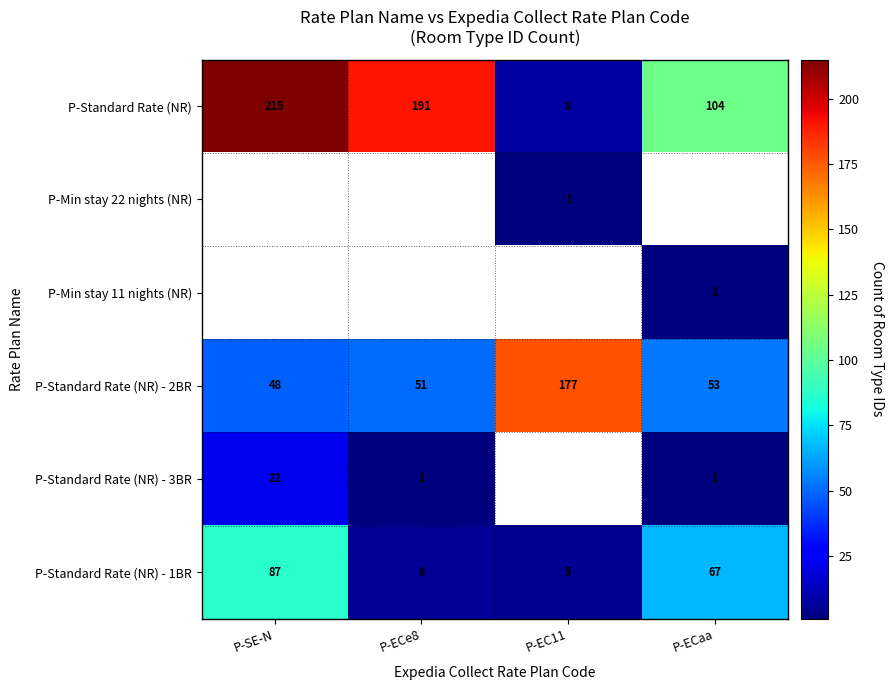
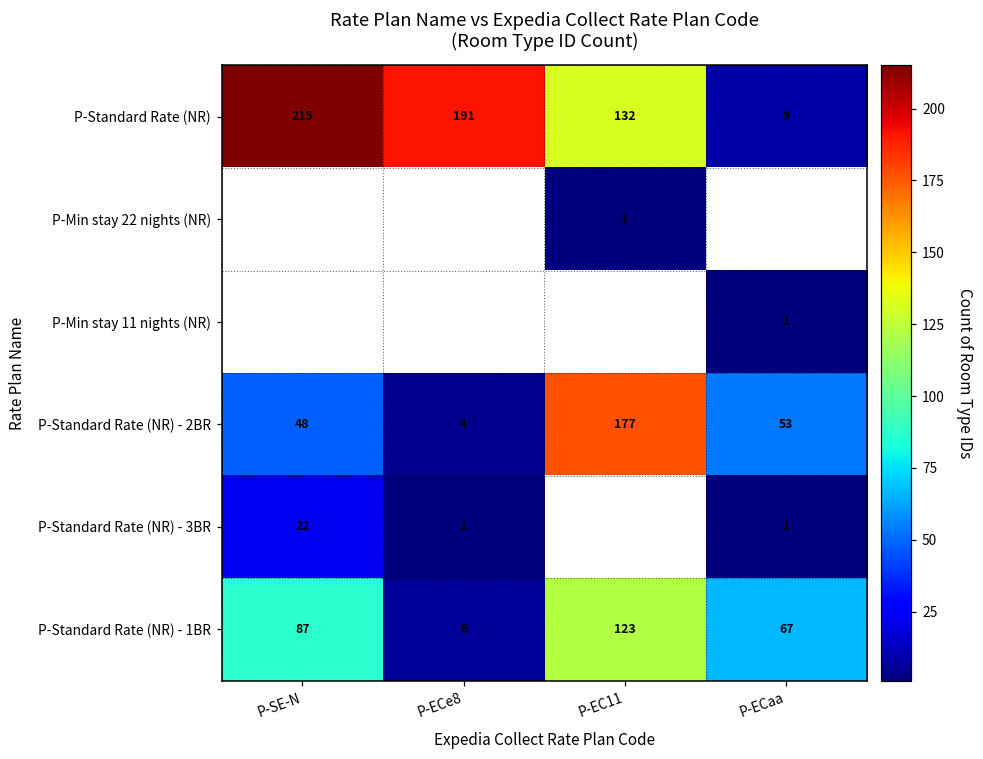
  {
    "P-Standard Rate (NR)": {
      "P-SE-N": 215,
      "P-ECe8": 191,
-     "P-EC11": 8,
-     "P-ECaa": 104
+     "P-EC11": 132,
+     "P-ECaa": 9
    },
    "P-Min stay 22 nights (NR)": {
      "P-EC11": 1
    },
    "P-Min stay 11 nights (NR)": {
      "P-ECaa": 1
    },
    "P-Standard Rate (NR) - 2BR": {
      "P-SE-N": 48,
-     "P-ECe8": 51,
+     "P-ECe8": 4,
      "P-EC11": 177,
      "P-ECaa": 53
    },
    "P-Standard Rate (NR) - 3BR": {
      "P-SE-N": 22,
      "P-ECe8": 1,
      "P-ECaa": 1
    },
    "P-Standard Rate (NR) - 1BR": {
      "P-SE-N": 87,
      "P-ECe8": 6,
-     "P-EC11": 5,
+     "P-EC11": 123,
      "P-ECaa": 67
    }
  }
